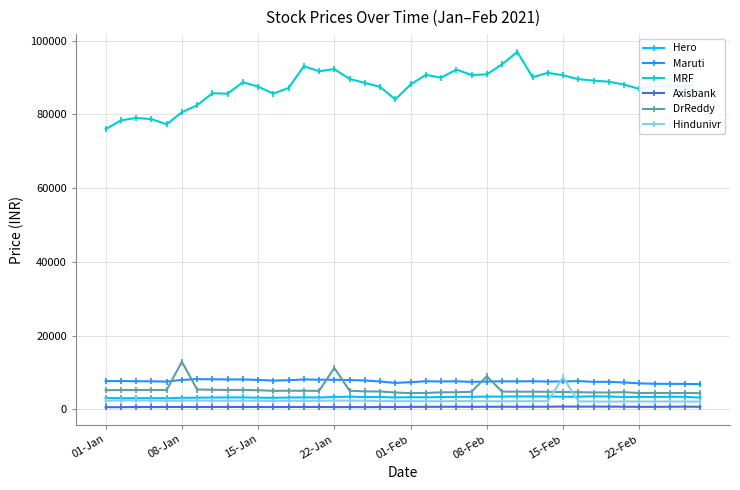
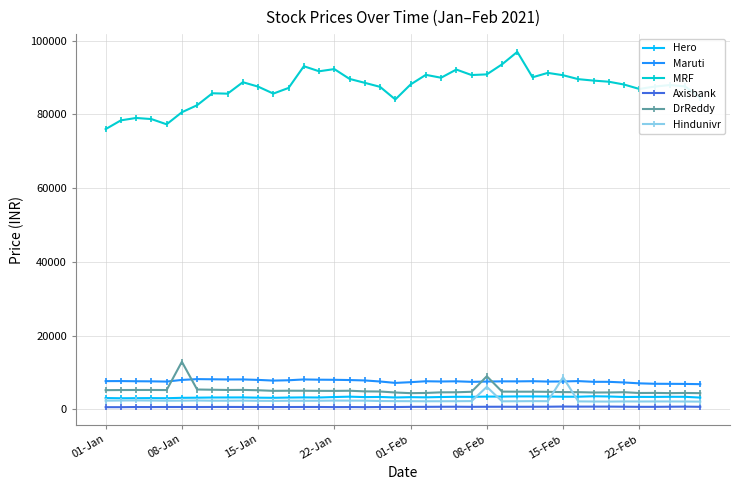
  {
    "Axisbank": {
      "01-Jan": 1000,
      "08-Jan": 1000,
      "15-Jan": 1000,
      "22-Jan": 1000,
      "01-Feb": 1000,
      "08-Feb": 1000,
      "15-Feb": 1000,
      "22-Feb": 1000
    },
    "DrReddy": {
      "01-Jan": 5000,
      "08-Jan": 13000,
      "15-Jan": 5000,
-     "22-Jan": 11000,
+     "22-Jan": 5000,
      "01-Feb": 4000,
      "08-Feb": 9000,
      "15-Feb": 5000,
      "22-Feb": 4000
    },
    "Hindunivr": {
      "01-Jan": 2000,
      "08-Jan": 2000,
      "15-Jan": 2000,
      "22-Jan": 2000,
      "01-Feb": 2000,
-     "08-Feb": 2000,
+     "08-Feb": 6000,
      "15-Feb": 9000,
      "22-Feb": 2000
    }
  }
